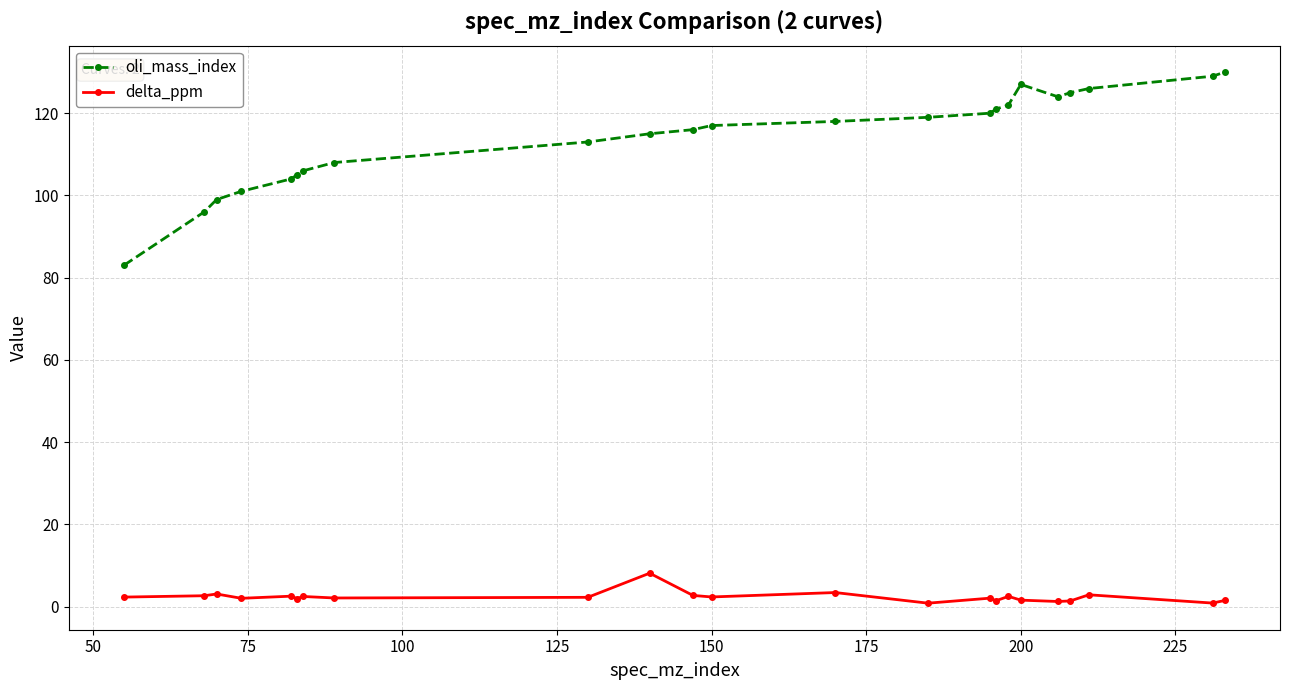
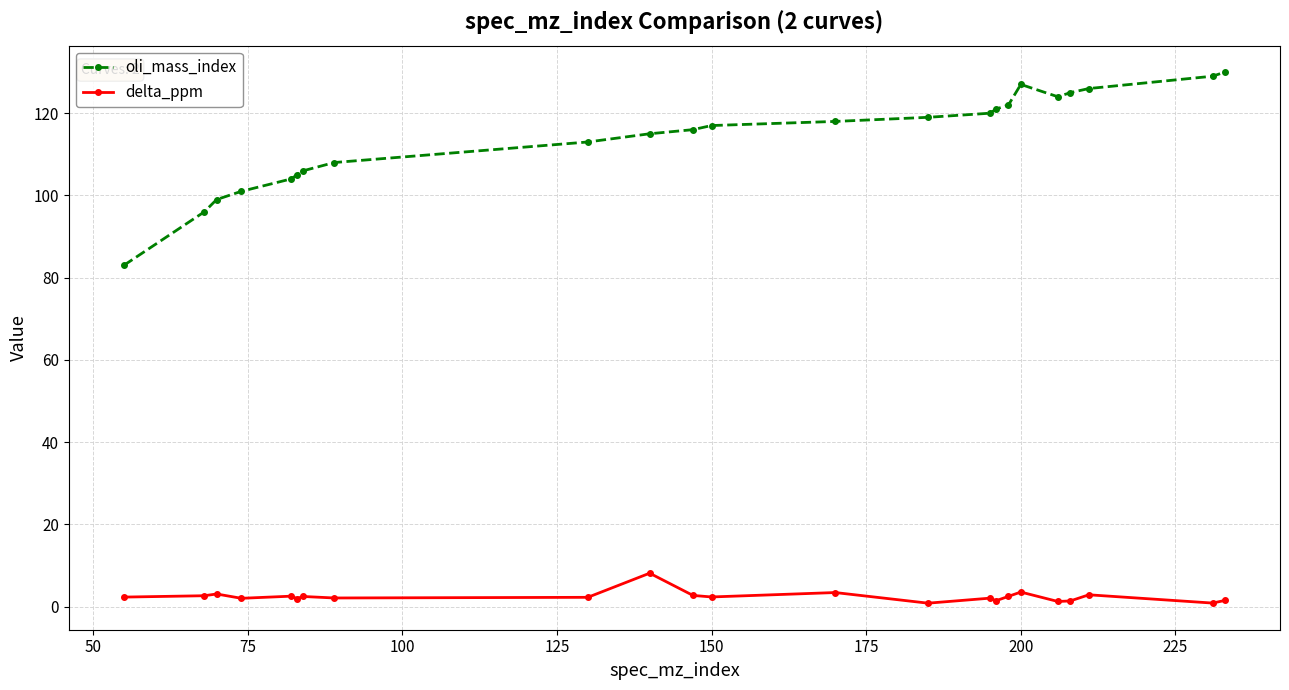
  {
    "oli_mass_index": {
      "150": 117,
      "200": 127
    },
    "delta_ppm": {
      "150": 2,
-     "200": 2
+     "200": 4
    }
  }
